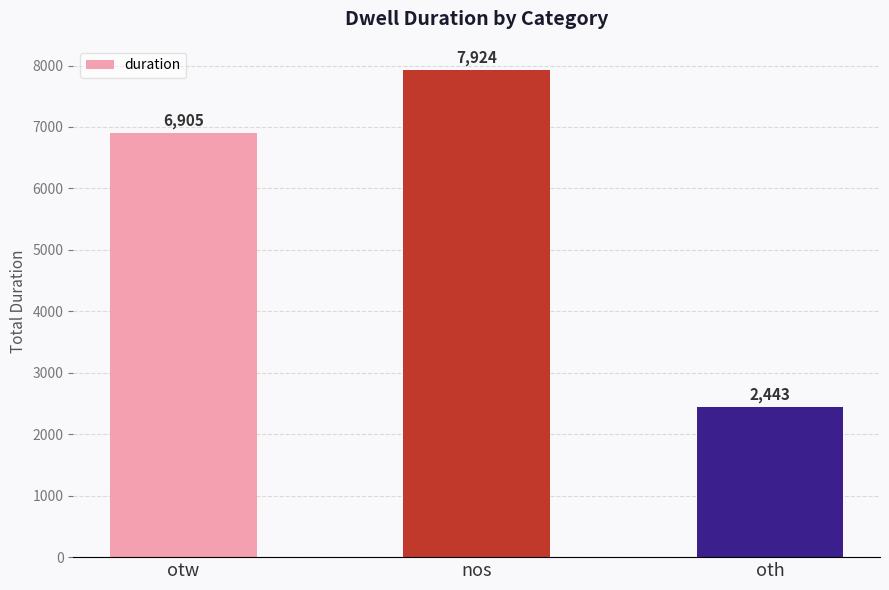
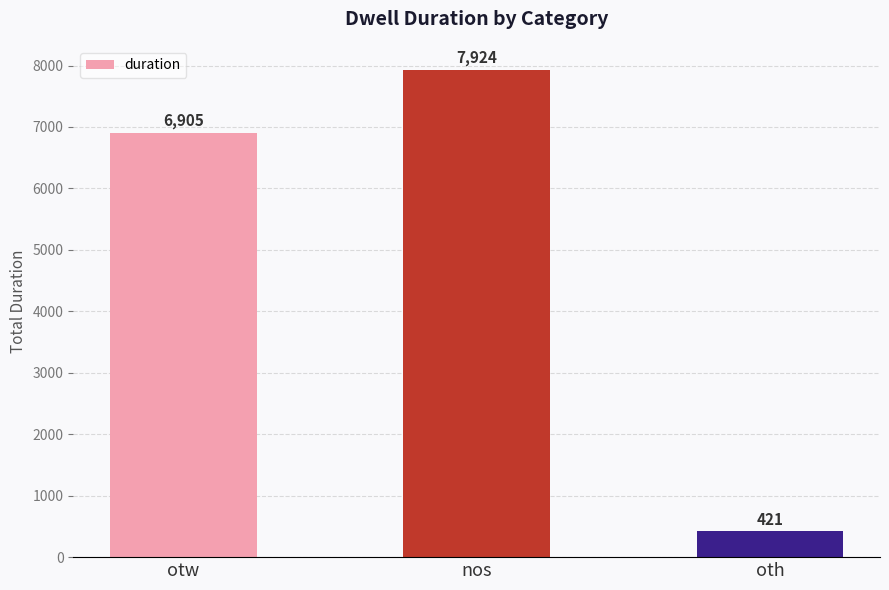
  {
    "otw": "6,905",
    "nos": "7,924",
-   "oth": "2,443"
+   "oth": "421"
  }
